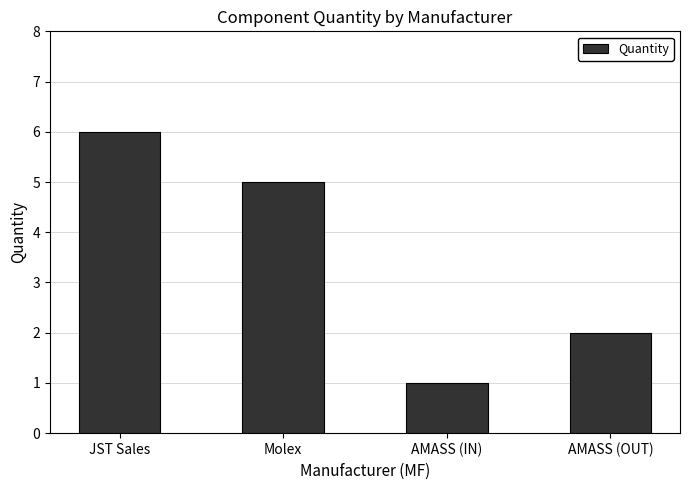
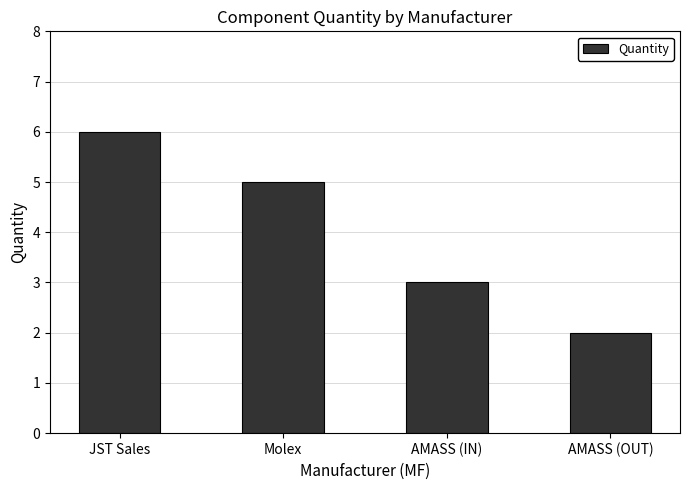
  {
    "JST Sales": 6,
    "Molex": 5,
-   "AMASS (IN)": 1,
+   "AMASS (IN)": 3,
    "AMASS (OUT)": 2
  }
